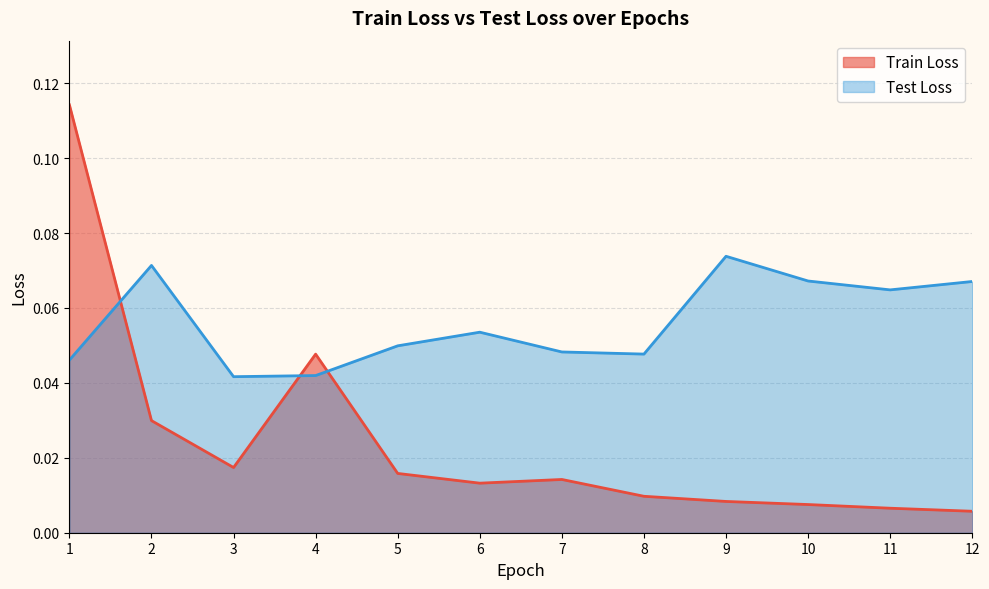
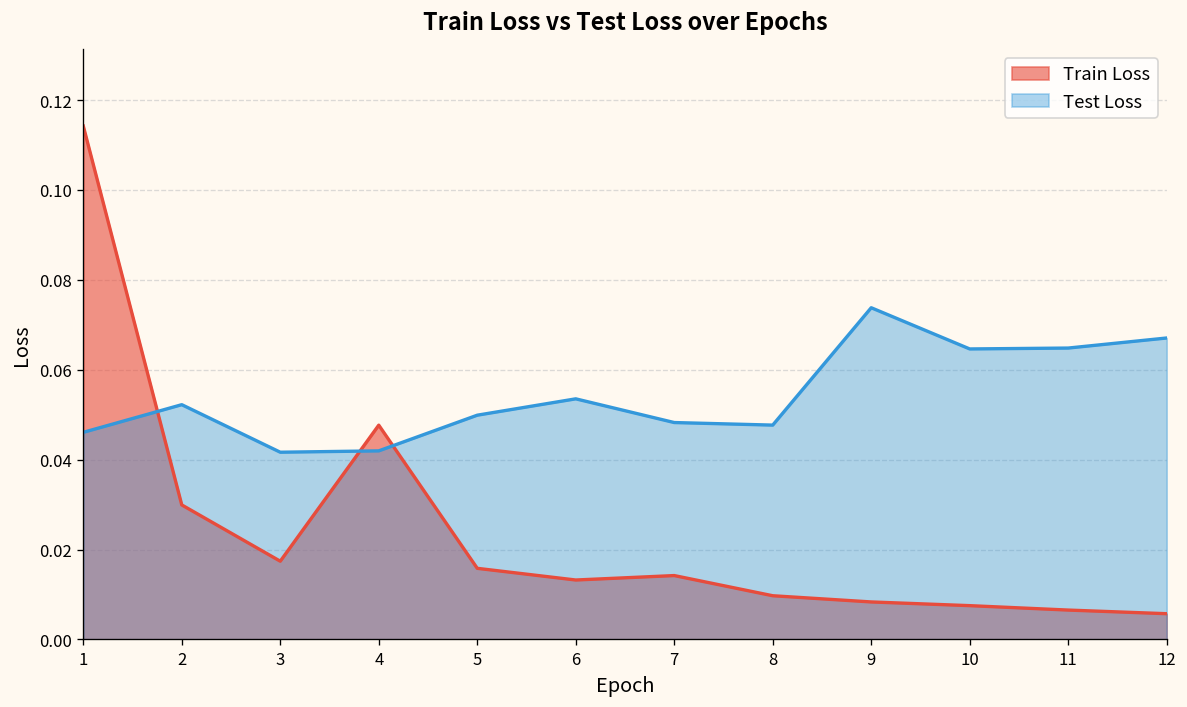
  {
    "Train Loss": {
      "1": 0.114,
      "2": 0.030,
      "3": 0.017,
      "4": 0.048,
      "5": 0.016,
      "6": 0.013,
      "7": 0.014,
      "8": 0.010,
      "9": 0.008,
      "10": 0.008,
      "11": 0.007,
      "12": 0.006
    },
    "Test Loss": {
      "1": 0.046,
-     "2": 0.071,
+     "2": 0.052,
      "3": 0.042,
      "4": 0.042,
      "5": 0.050,
      "6": 0.054,
      "7": 0.048,
      "8": 0.048,
      "9": 0.074,
-     "10": 0.067,
+     "10": 0.065,
      "11": 0.065,
      "12": 0.067
    }
  }
